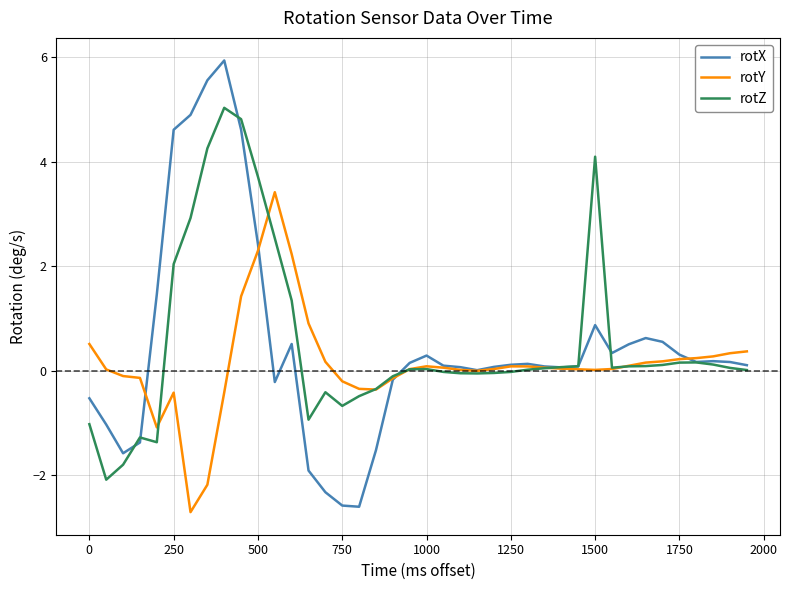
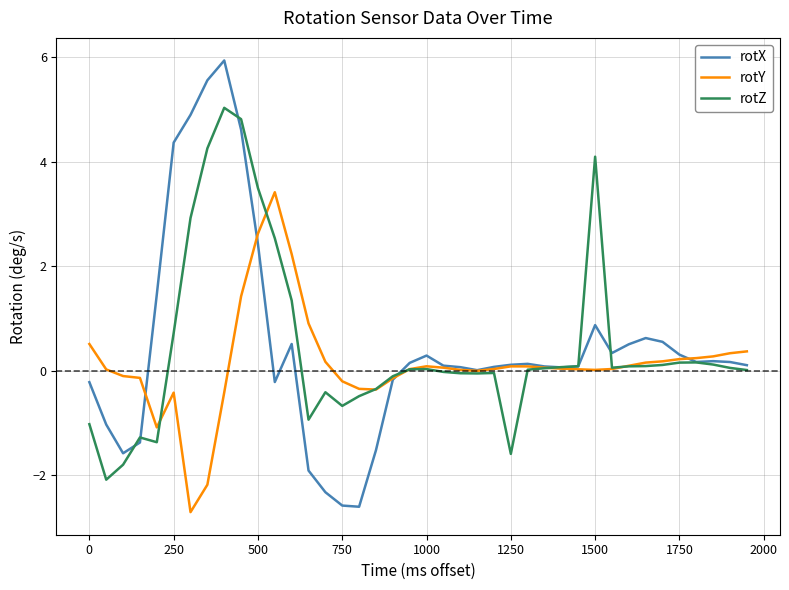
  {
    "rotX": {
-     "0": -0.5,
-     "250": 4.6,
+     "0": -0.2,
+     "250": 4.4,
      "500": 2.4,
      "750": -2.6,
      "1000": 0.3,
      "1500": 0.9,
      "1750": 0.3
    },
    "rotY": {
      "0": 0.5,
      "250": -0.4,
-     "500": 2.3,
+     "500": 2.6,
      "750": -0.2,
      "1000": 0.1,
      "1500": 0.0,
      "1750": 0.2
    },
    "rotZ": {
      "0": -1.0,
-     "250": 2.0,
-     "500": 3.7,
+     "250": 0.7,
+     "500": 3.5,
      "750": -0.7,
      "1000": 0.0,
-     "1250": 0.0,
+     "1250": -1.6,
      "1500": 4.1,
      "1750": 0.2
    }
  }
